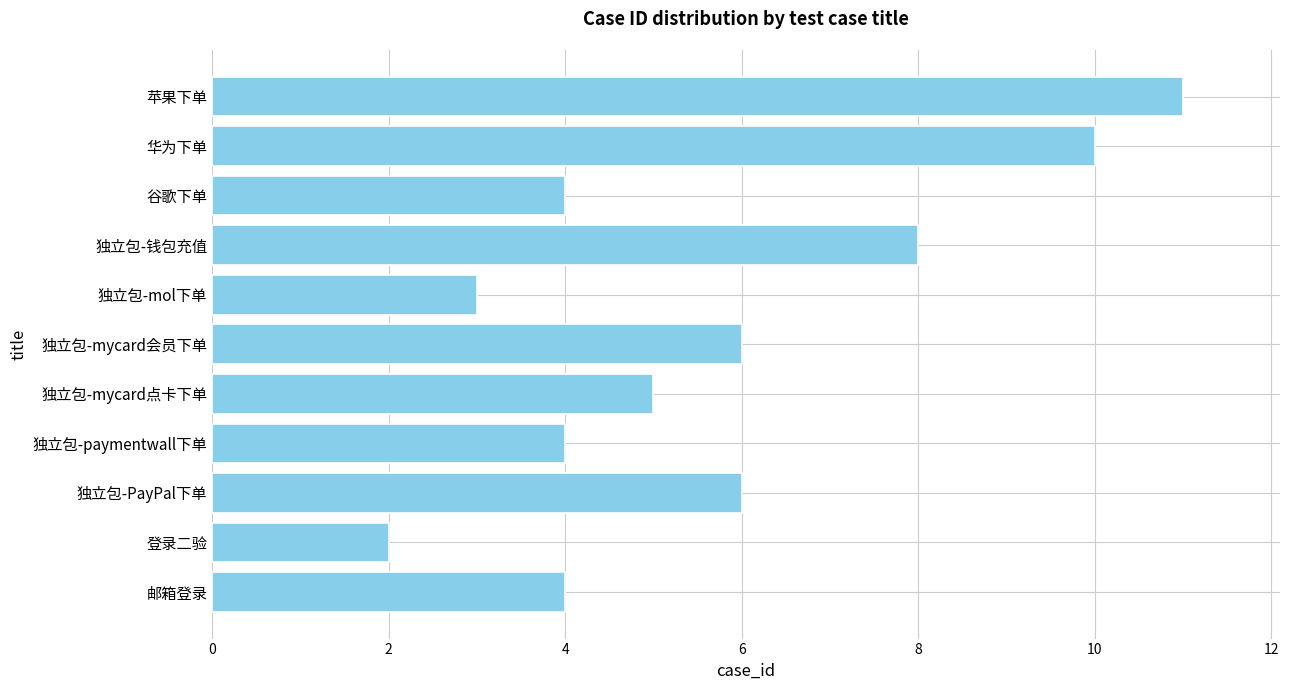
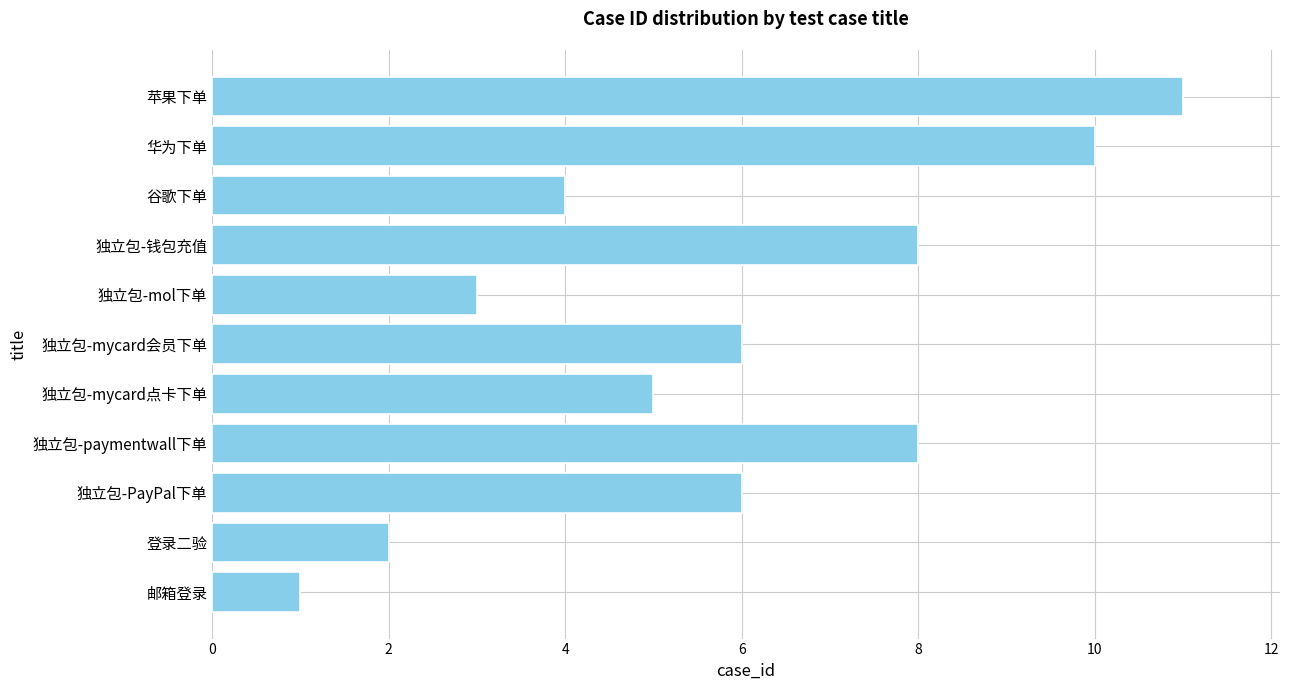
  {
    "苹果下单": 11,
    "华为下单": 10,
    "谷歌下单": 4,
    "独立包-钱包充值": 8,
    "独立包-mol下单": 3,
    "独立包-mycard会员下单": 6,
    "独立包-mycard点卡下单": 5,
-   "独立包-paymentwall下单": 4,
+   "独立包-paymentwall下单": 8,
    "独立包-PayPal下单": 6,
    "登录二验": 2,
-   "邮箱登录": 4
+   "邮箱登录": 1
  }
